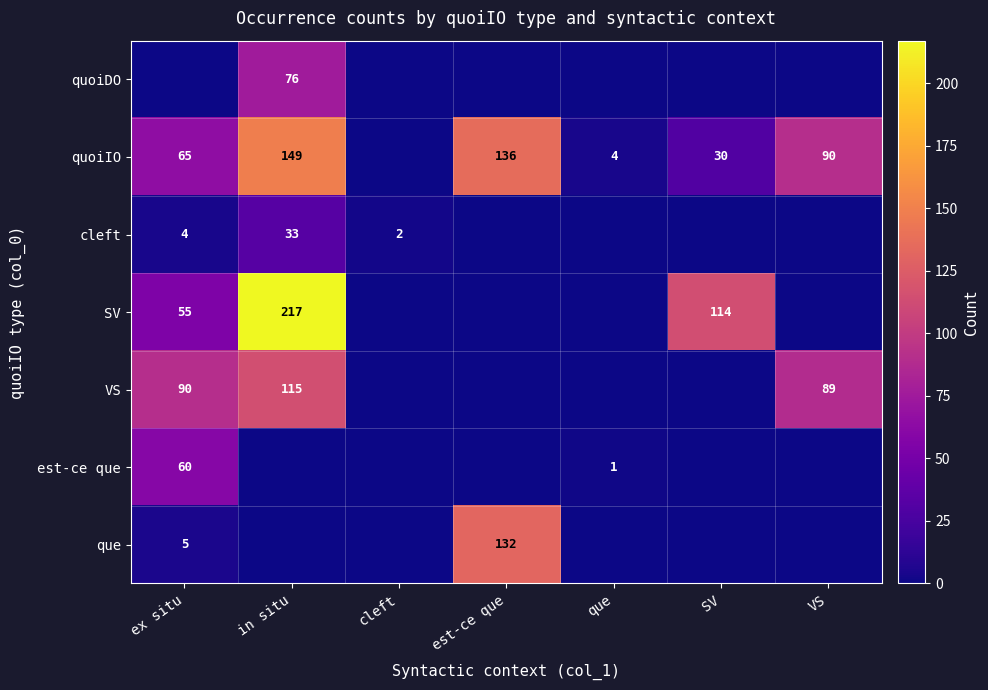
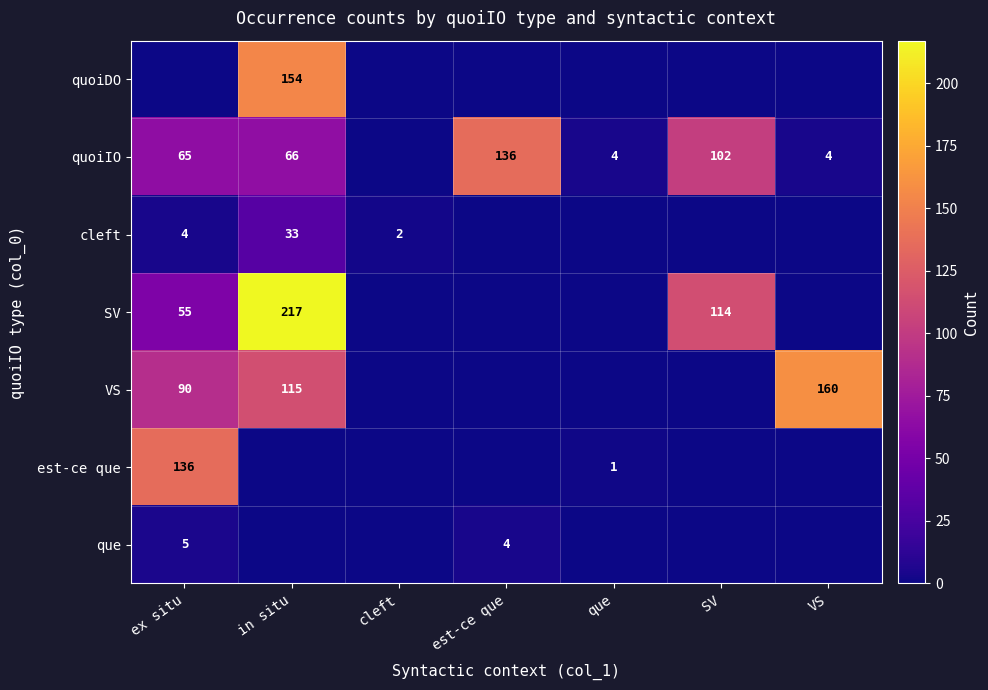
  {
    "quoiDO": {
-     "in situ": 76
+     "in situ": 154
    },
    "quoiIO": {
      "ex situ": 65,
-     "in situ": 149,
+     "in situ": 66,
      "est-ce que": 136,
      "que": 4,
-     "SV": 30,
-     "VS": 90
+     "SV": 102,
+     "VS": 4
    },
    "cleft": {
      "ex situ": 4,
      "in situ": 33,
      "cleft": 2
    },
    "SV": {
      "ex situ": 55,
      "in situ": 217,
      "SV": 114
    },
    "VS": {
      "ex situ": 90,
      "in situ": 115,
-     "VS": 89
+     "VS": 160
    },
    "est-ce que": {
-     "ex situ": 60,
+     "ex situ": 136,
      "que": 1
    },
    "que": {
      "ex situ": 5,
-     "est-ce que": 132
+     "est-ce que": 4
    }
  }
